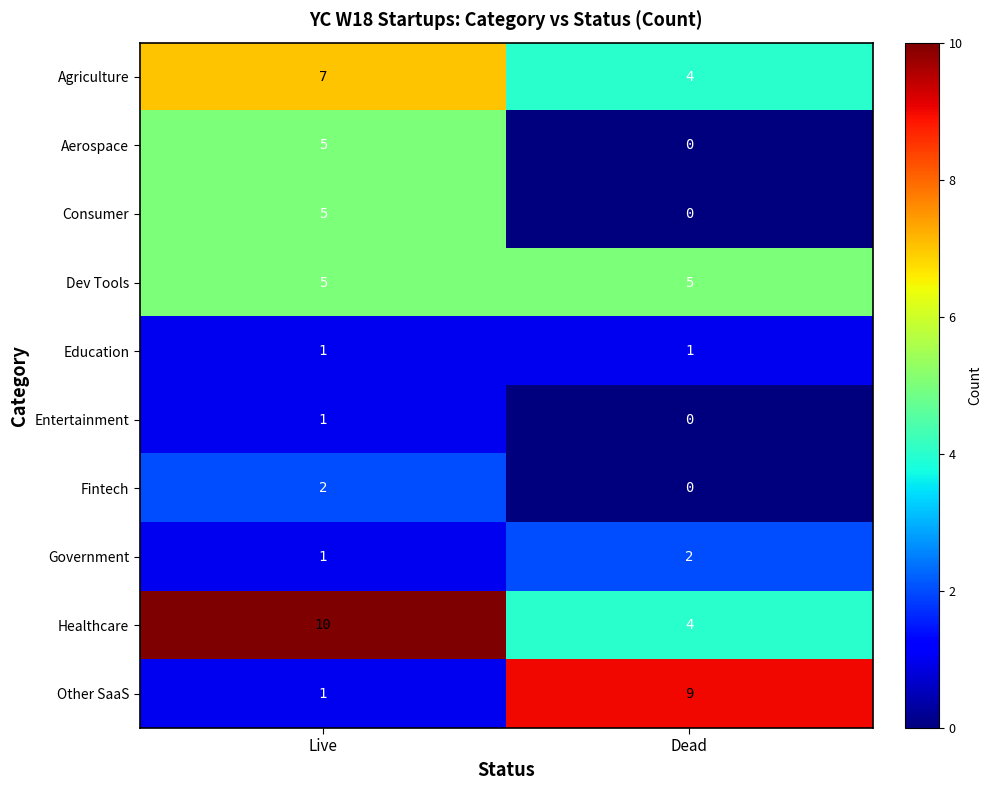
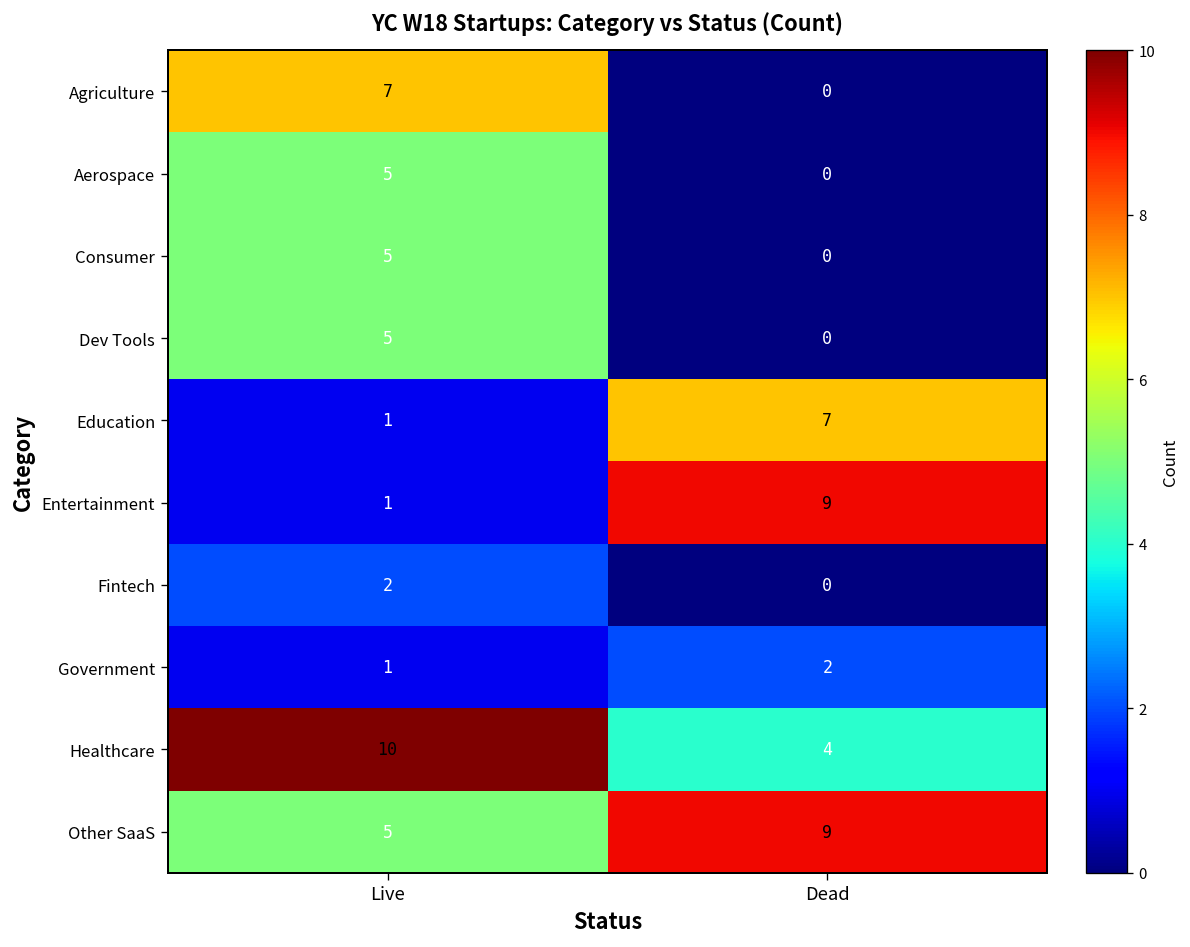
  {
    "Agriculture": {
      "Live": 7,
-     "Dead": 4
+     "Dead": 0
    },
    "Aerospace": {
      "Live": 5,
      "Dead": 0
    },
    "Consumer": {
      "Live": 5,
      "Dead": 0
    },
    "Dev Tools": {
      "Live": 5,
-     "Dead": 5
+     "Dead": 0
    },
    "Education": {
      "Live": 1,
-     "Dead": 1
+     "Dead": 7
    },
    "Entertainment": {
      "Live": 1,
-     "Dead": 0
+     "Dead": 9
    },
    "Fintech": {
      "Live": 2,
      "Dead": 0
    },
    "Government": {
      "Live": 1,
      "Dead": 2
    },
    "Healthcare": {
      "Live": 10,
      "Dead": 4
    },
    "Other SaaS": {
-     "Live": 1,
+     "Live": 5,
      "Dead": 9
    }
  }
